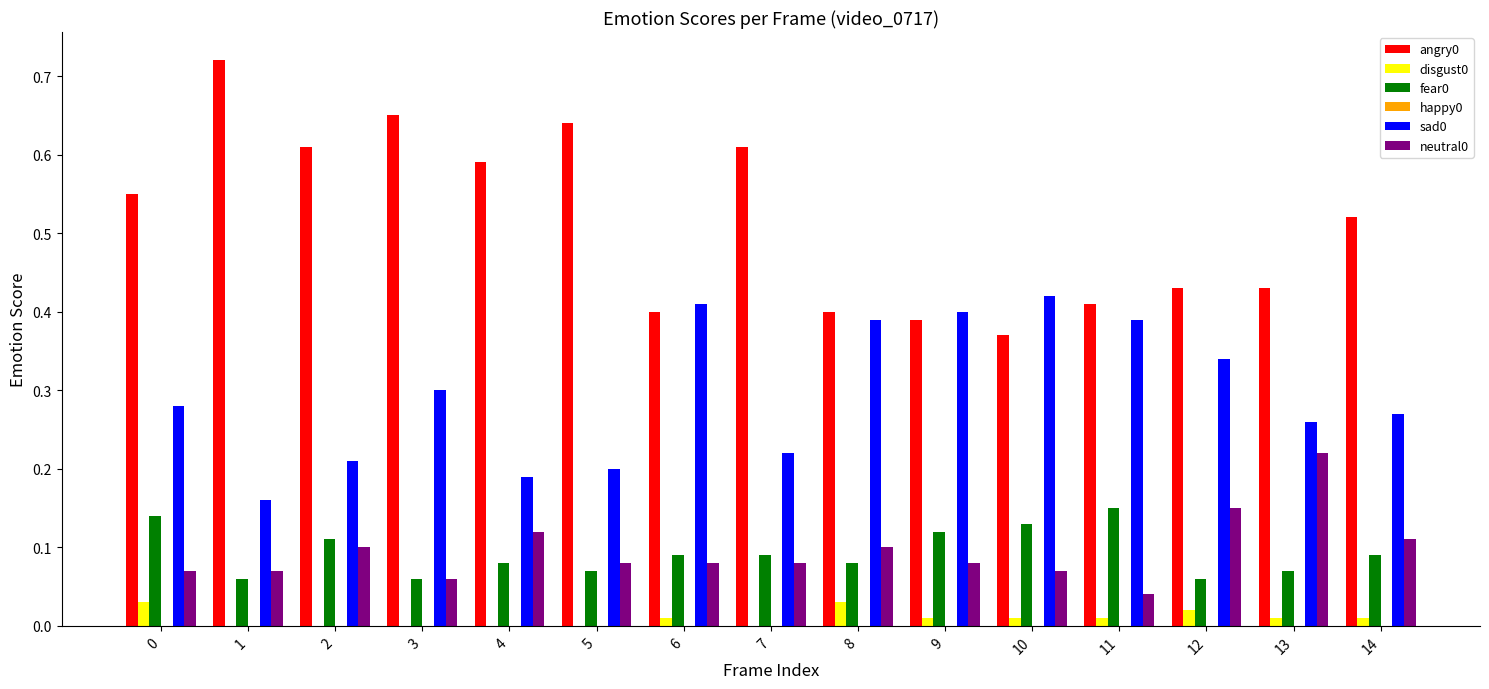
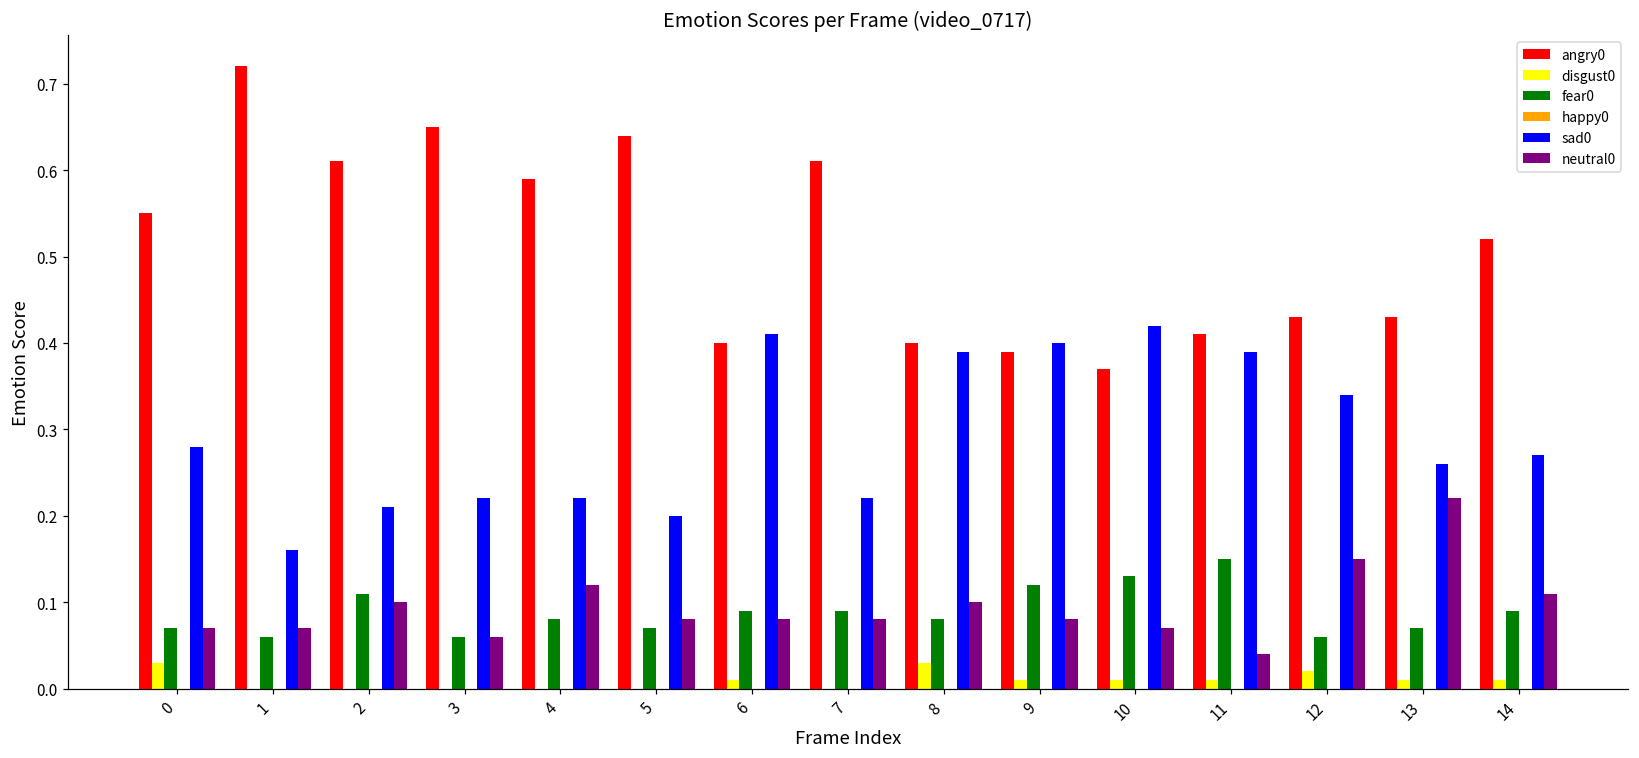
  {
    "angry0": {
      "0": 0.55,
      "1": 0.72,
      "2": 0.61,
      "3": 0.65,
      "4": 0.59,
      "5": 0.64,
      "6": 0.40,
      "7": 0.61,
      "8": 0.40,
      "9": 0.39,
      "10": 0.37,
      "11": 0.41,
      "12": 0.43,
      "13": 0.43,
      "14": 0.52
    },
    "disgust0": {
      "0": 0.03,
      "1": 0.00,
      "2": 0.00,
      "3": 0.00,
      "4": 0.00,
      "5": 0.00,
      "6": 0.01,
      "7": 0.00,
      "8": 0.03,
      "9": 0.01,
      "10": 0.01,
      "11": 0.01,
      "12": 0.02,
      "13": 0.01,
      "14": 0.01
    },
    "fear0": {
-     "0": 0.14,
+     "0": 0.07,
      "1": 0.06,
      "2": 0.11,
      "3": 0.06,
      "4": 0.08,
      "5": 0.07,
      "6": 0.09,
      "7": 0.09,
      "8": 0.08,
      "9": 0.12,
      "10": 0.13,
      "11": 0.15,
      "12": 0.06,
      "13": 0.07,
      "14": 0.09
    },
    "happy0": {
      "0": 0.00,
      "1": 0.00,
      "2": 0.00,
      "3": 0.00,
      "4": 0.00,
      "5": 0.00,
      "6": 0.00,
      "7": 0.00,
      "8": 0.00,
      "9": 0.00,
      "10": 0.00,
      "11": 0.00,
      "12": 0.00,
      "13": 0.00,
      "14": 0.00
    },
    "sad0": {
      "0": 0.28,
      "1": 0.16,
      "2": 0.21,
-     "3": 0.30,
-     "4": 0.19,
+     "3": 0.22,
+     "4": 0.22,
      "5": 0.20,
      "6": 0.41,
      "7": 0.22,
      "8": 0.39,
      "9": 0.40,
      "10": 0.42,
      "11": 0.39,
      "12": 0.34,
      "13": 0.26,
      "14": 0.27
    },
    "neutral0": {
      "0": 0.07,
      "1": 0.07,
      "2": 0.10,
      "3": 0.06,
      "4": 0.12,
      "5": 0.08,
      "6": 0.08,
      "7": 0.08,
      "8": 0.10,
      "9": 0.08,
      "10": 0.07,
      "11": 0.04,
      "12": 0.15,
      "13": 0.22,
      "14": 0.11
    }
  }
